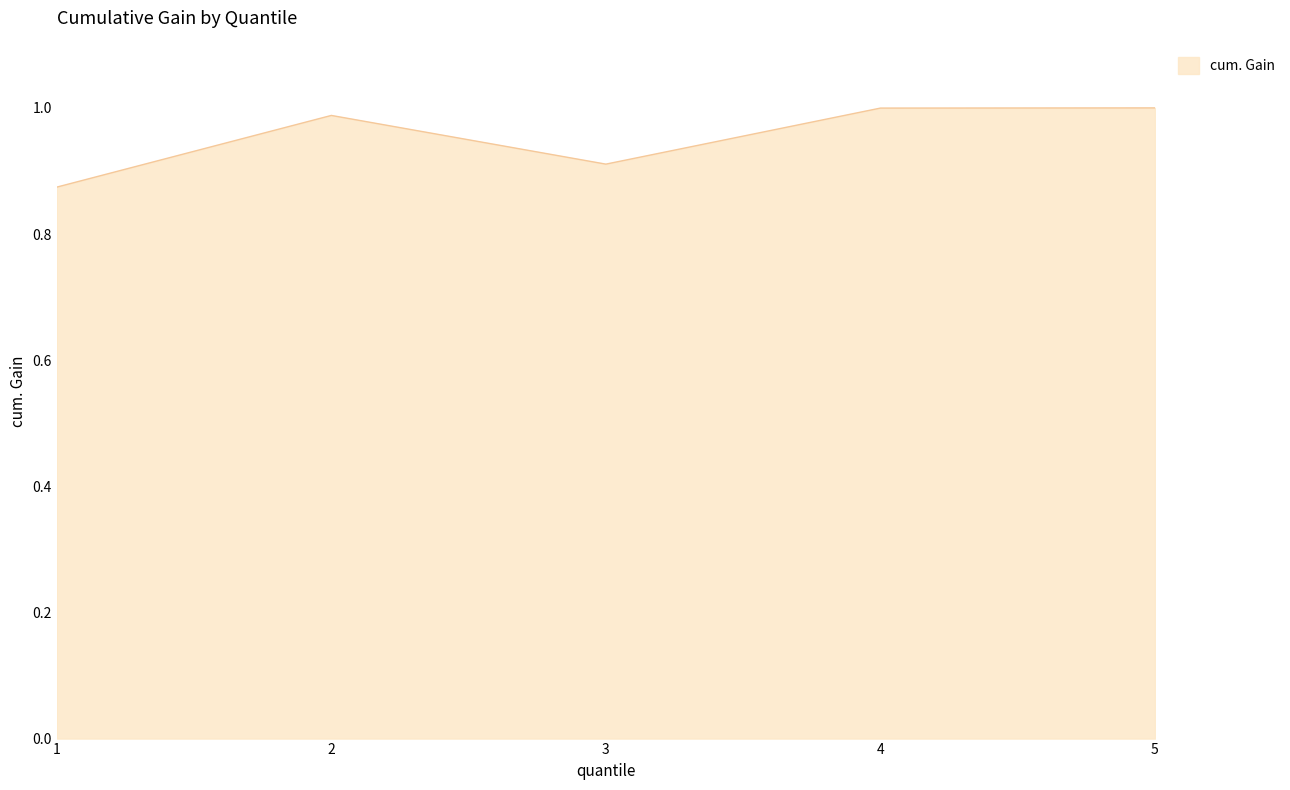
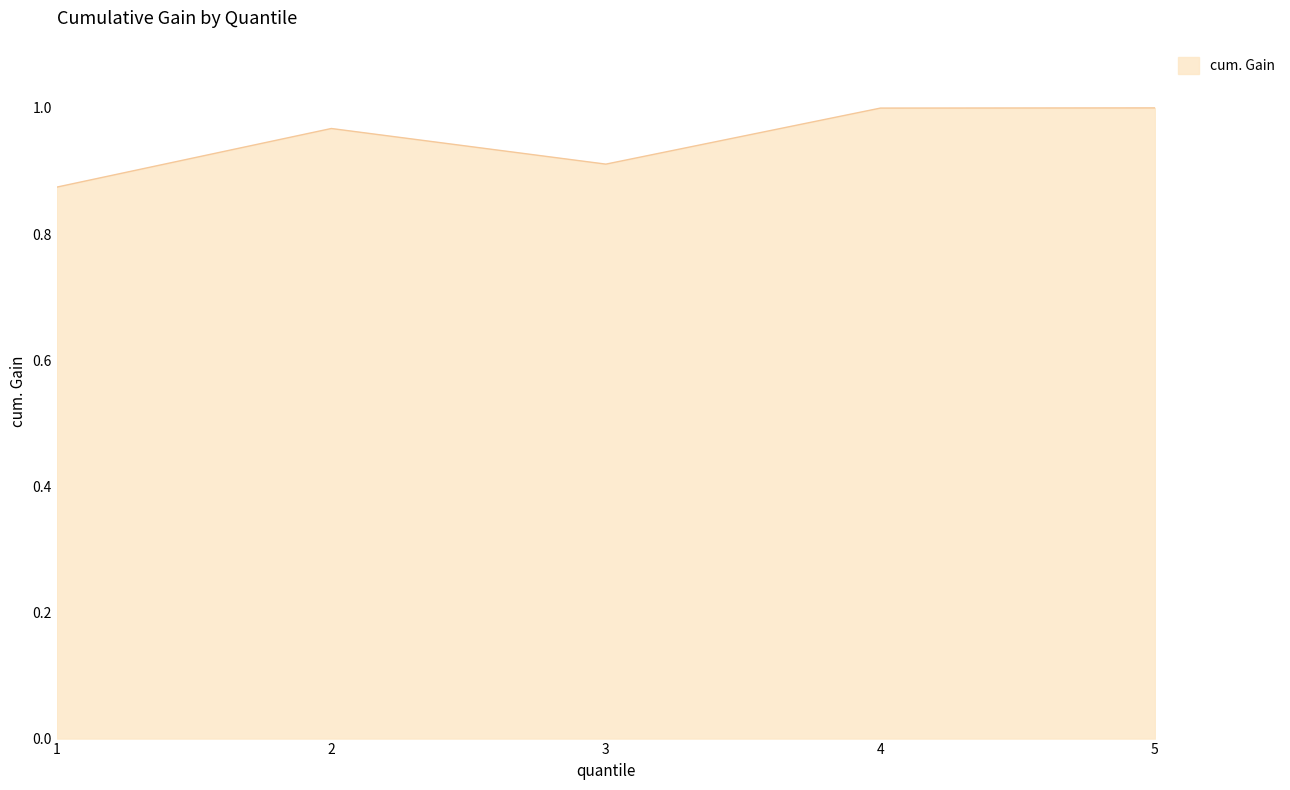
  {
    "1": 0.87,
-   "2": 0.99,
+   "2": 0.97,
    "3": 0.91,
    "4": 1.00,
    "5": 1.00
  }
